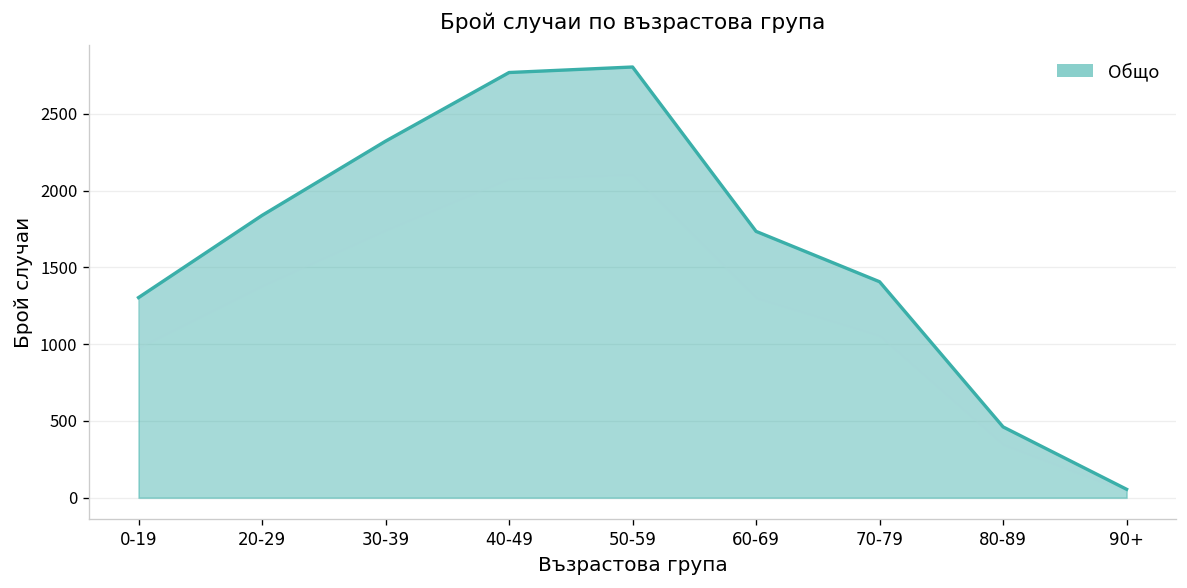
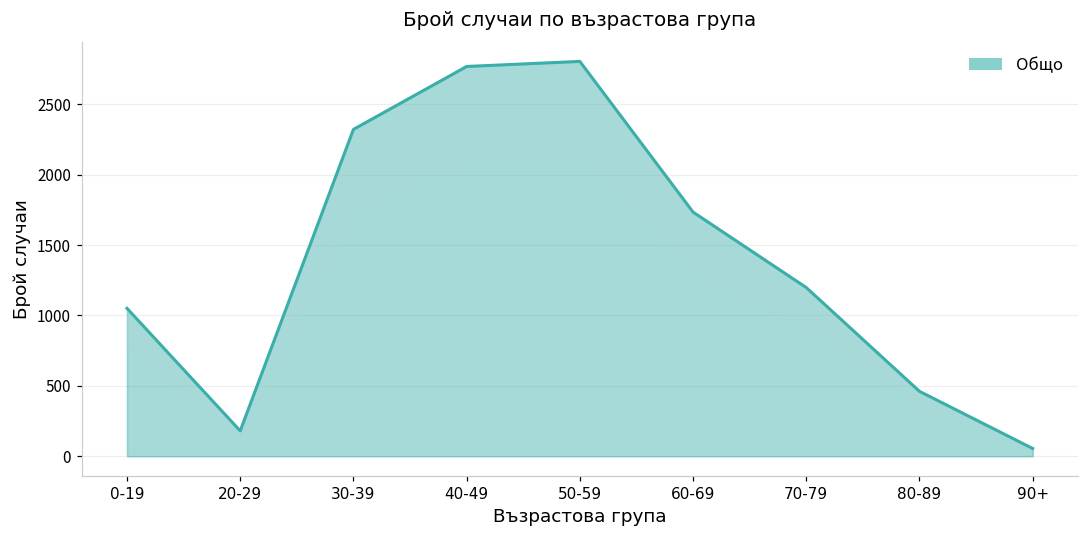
  {
-   "0-19": 1300,
-   "20-29": 1840,
+   "0-19": 1050,
+   "20-29": 180,
    "30-39": 2320,
    "40-49": 2770,
    "50-59": 2800,
    "60-69": 1730,
-   "70-79": 1410,
+   "70-79": 1200,
    "80-89": 460,
    "90+": 60
  }
